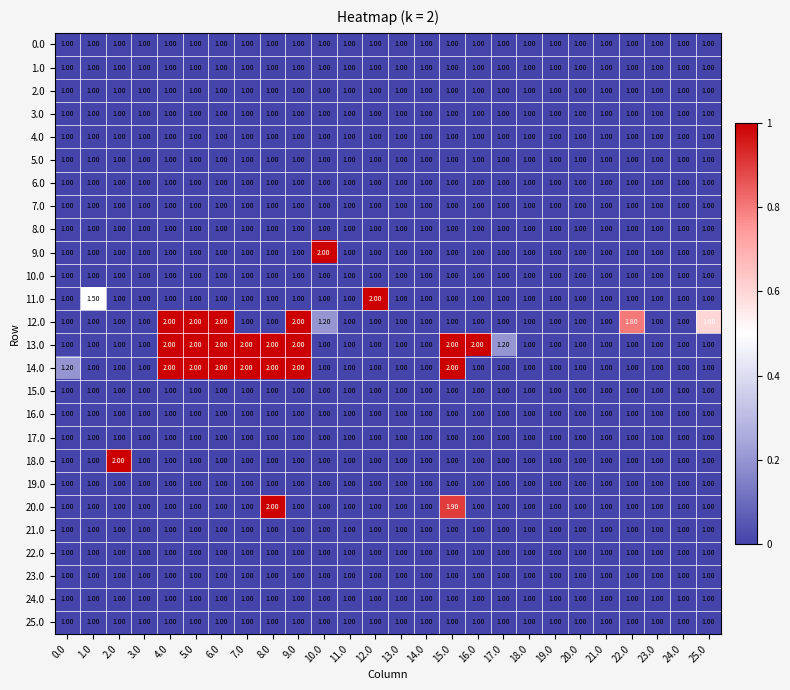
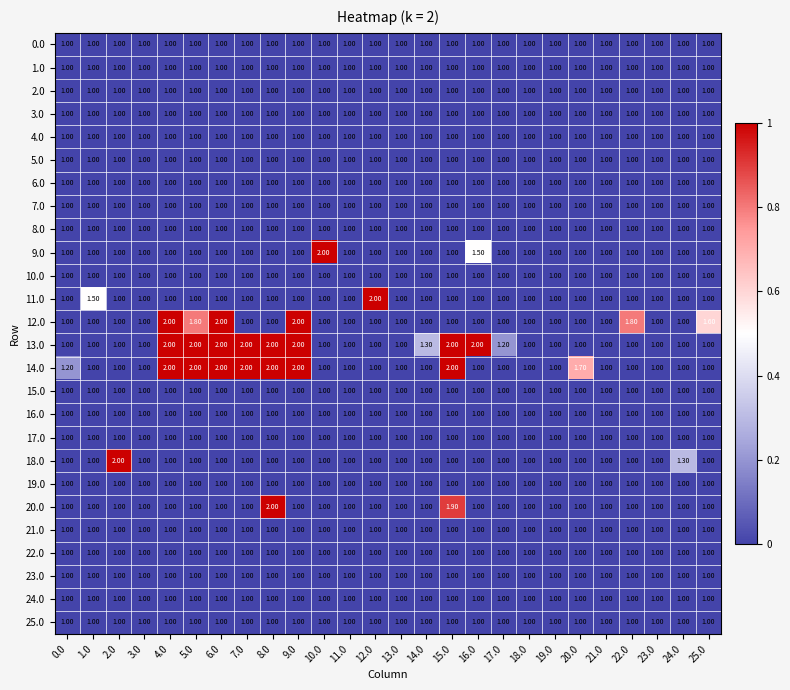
  {
    "9.0": {
      "0.0": 1.00,
      "1.0": 1.00,
      "2.0": 1.00,
      "3.0": 1.00,
      "4.0": 1.00,
      "5.0": 1.00,
      "6.0": 1.00,
      "7.0": 1.00,
      "8.0": 1.00,
      "9.0": 1.00,
      "10.0": 2.00,
      "11.0": 1.00,
      "12.0": 1.00,
      "13.0": 1.00,
      "14.0": 1.00,
      "15.0": 1.00,
-     "16.0": 1.00,
+     "16.0": 1.50,
      "17.0": 1.00,
      "18.0": 1.00,
      "19.0": 1.00,
      "20.0": 1.00,
      "21.0": 1.00,
      "22.0": 1.00,
      "23.0": 1.00,
      "24.0": 1.00,
      "25.0": 1.00
    },
    "12.0": {
      "0.0": 1.00,
      "1.0": 1.00,
      "2.0": 1.00,
      "3.0": 1.00,
      "4.0": 2.00,
-     "5.0": 2.00,
+     "5.0": 1.80,
      "6.0": 2.00,
      "7.0": 1.00,
      "8.0": 1.00,
      "9.0": 2.00,
-     "10.0": 1.20,
+     "10.0": 1.00,
      "11.0": 1.00,
      "12.0": 1.00,
      "13.0": 1.00,
      "14.0": 1.00,
      "15.0": 1.00,
      "16.0": 1.00,
      "17.0": 1.00,
      "18.0": 1.00,
      "19.0": 1.00,
      "20.0": 1.00,
      "21.0": 1.00,
      "22.0": 1.80,
      "23.0": 1.00,
      "24.0": 1.00
    },
    "13.0": {
      "0.0": 1.00,
      "1.0": 1.00,
      "2.0": 1.00,
      "3.0": 1.00,
      "4.0": 2.00,
      "5.0": 2.00,
      "6.0": 2.00,
      "7.0": 2.00,
      "8.0": 2.00,
      "9.0": 2.00,
      "10.0": 1.00,
      "11.0": 1.00,
      "12.0": 1.00,
      "13.0": 1.00,
-     "14.0": 1.00,
+     "14.0": 1.30,
      "15.0": 2.00,
      "16.0": 2.00,
      "17.0": 1.20,
      "18.0": 1.00,
      "19.0": 1.00,
      "20.0": 1.00,
      "21.0": 1.00,
      "22.0": 1.00,
      "23.0": 1.00,
      "24.0": 1.00,
      "25.0": 1.00
    },
    "14.0": {
      "0.0": 1.20,
      "1.0": 1.00,
      "2.0": 1.00,
      "3.0": 1.00,
      "4.0": 2.00,
      "5.0": 2.00,
      "6.0": 2.00,
      "7.0": 2.00,
      "8.0": 2.00,
      "9.0": 2.00,
      "10.0": 1.00,
      "11.0": 1.00,
      "12.0": 1.00,
      "13.0": 1.00,
      "14.0": 1.00,
      "15.0": 2.00,
      "16.0": 1.00,
      "17.0": 1.00,
      "18.0": 1.00,
      "19.0": 1.00,
-     "20.0": 1.00,
+     "20.0": 1.70,
      "21.0": 1.00,
      "22.0": 1.00,
      "23.0": 1.00,
      "24.0": 1.00,
      "25.0": 1.00
    },
    "18.0": {
      "0.0": 1.00,
      "1.0": 1.00,
      "2.0": 2.00,
      "3.0": 1.00,
      "4.0": 1.00,
      "5.0": 1.00,
      "6.0": 1.00,
      "7.0": 1.00,
      "8.0": 1.00,
      "9.0": 1.00,
      "10.0": 1.00,
      "11.0": 1.00,
      "12.0": 1.00,
      "13.0": 1.00,
      "14.0": 1.00,
      "15.0": 1.00,
      "16.0": 1.00,
      "17.0": 1.00,
      "18.0": 1.00,
      "19.0": 1.00,
      "20.0": 1.00,
      "21.0": 1.00,
      "22.0": 1.00,
      "23.0": 1.00,
-     "24.0": 1.00,
+     "24.0": 1.30,
      "25.0": 1.00
    }
  }
